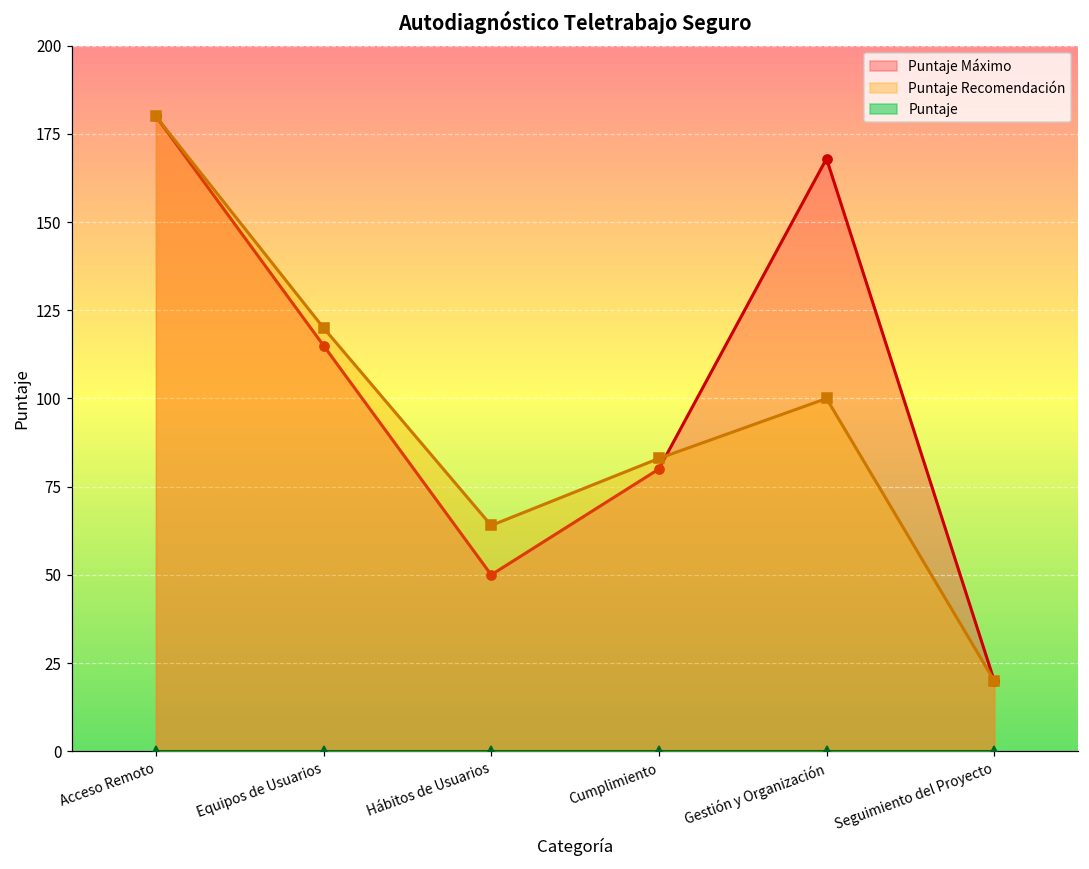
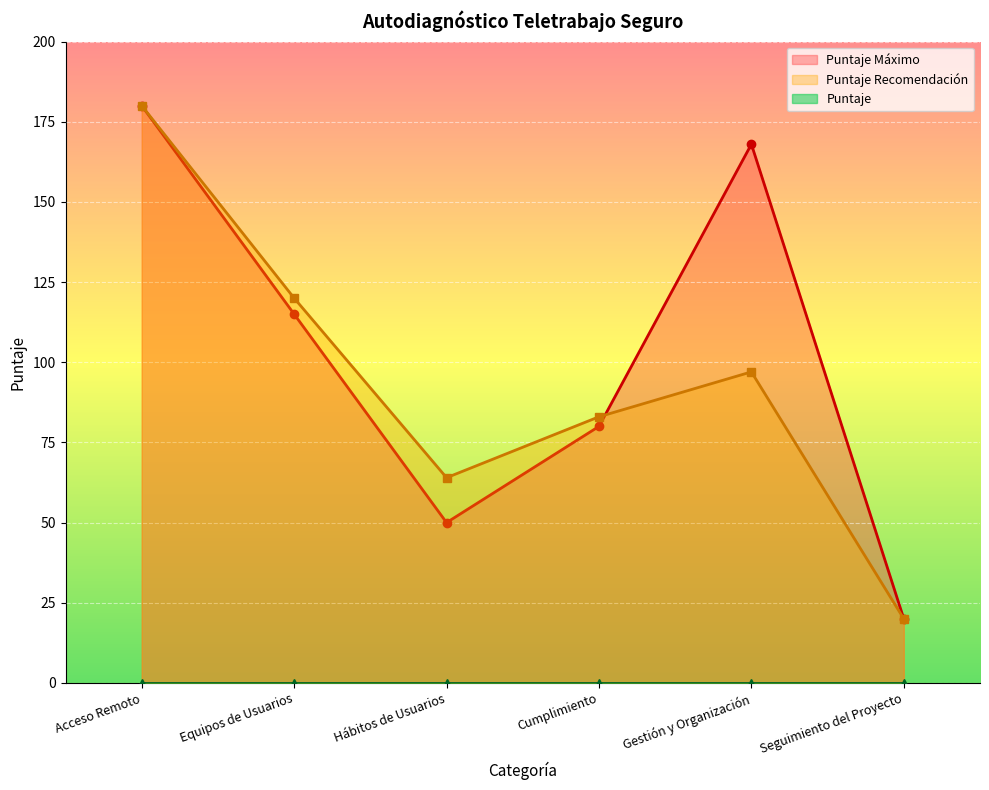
  {
    "Puntaje Máximo": {
      "Equipos de Usuarios": 115,
      "Hábitos de Usuarios": 50,
      "Cumplimiento": 80,
      "Gestión y Organización": 168
    },
    "Puntaje Recomendación": {
      "Equipos de Usuarios": 120,
      "Hábitos de Usuarios": 64,
      "Cumplimiento": 83,
-     "Gestión y Organización": 100
+     "Gestión y Organización": 97
    },
    "Puntaje": {
      "Acceso Remoto": 0,
      "Equipos de Usuarios": 0,
      "Hábitos de Usuarios": 0,
      "Cumplimiento": 0,
      "Gestión y Organización": 0,
      "Seguimiento del Proyecto": 0
    }
  }
